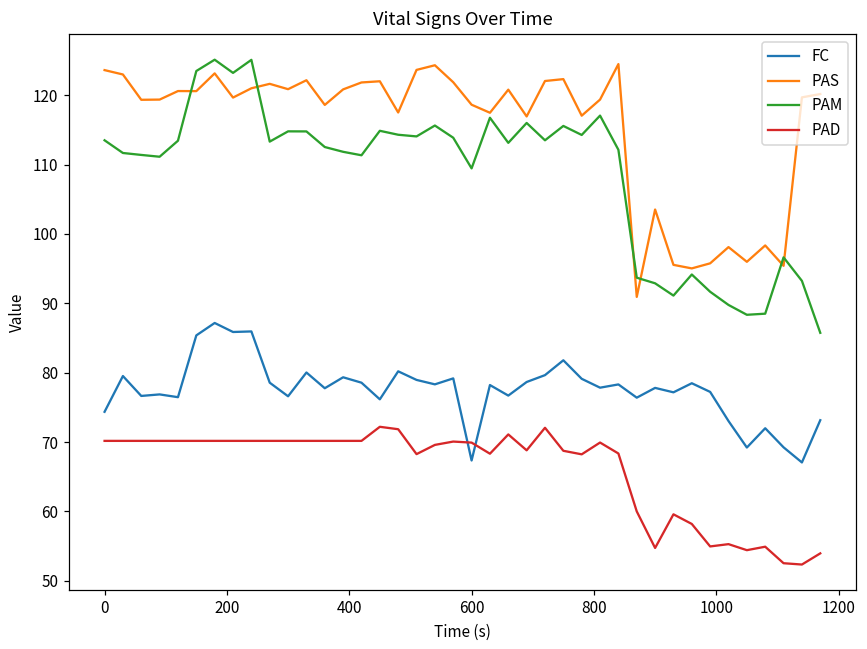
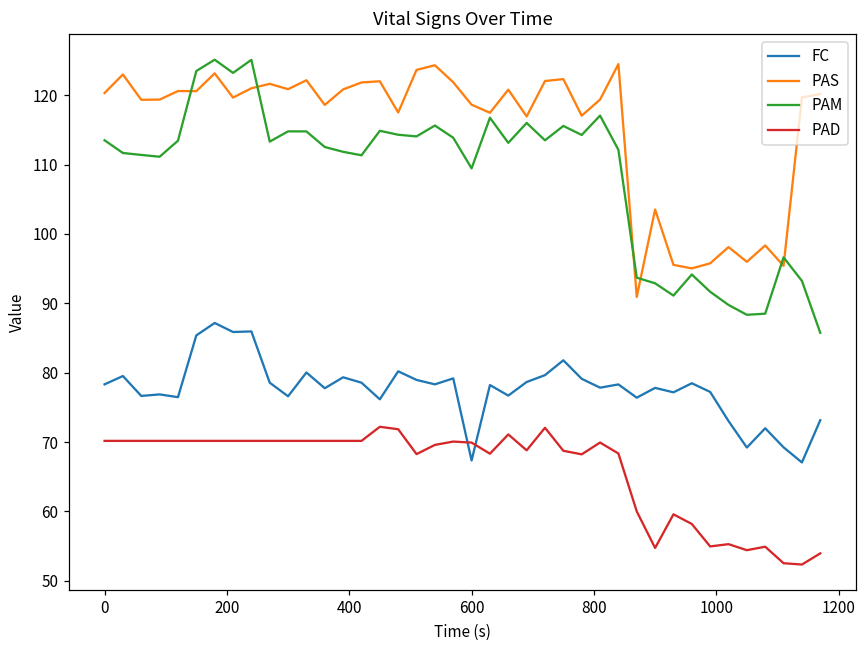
  {
    "FC": {
-     "0": 74,
+     "0": 78,
      "600": 67
    },
    "PAS": {
-     "0": 124,
+     "0": 120,
      "600": 119
    },
    "PAM": {
      "0": 114,
      "600": 109
    },
    "PAD": {
      "0": 70,
      "600": 70
    }
  }
